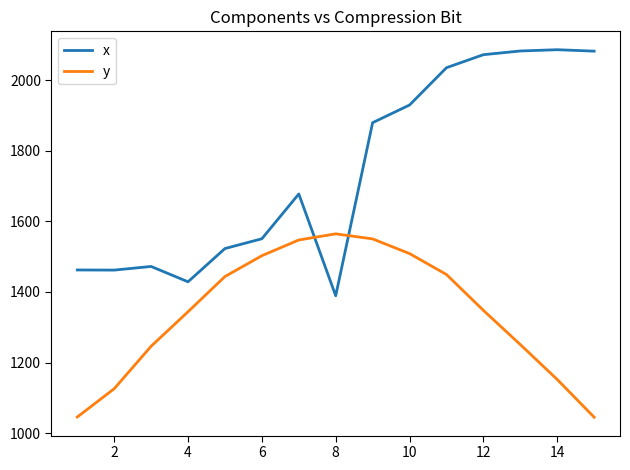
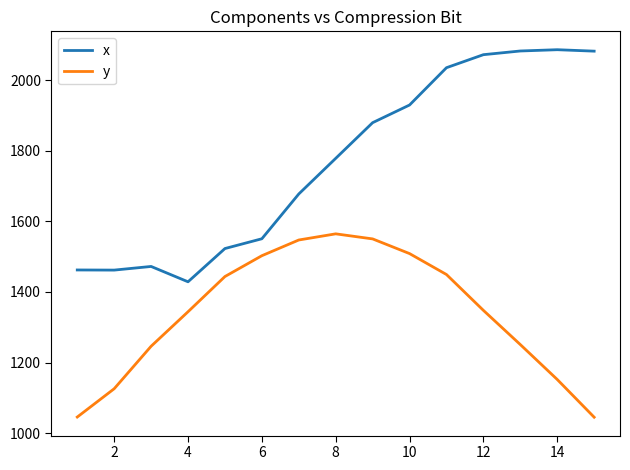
  {
    "x": {
      "2": 1460,
      "4": 1430,
      "6": 1550,
-     "8": 1390,
+     "8": 1780,
      "10": 1930,
      "12": 2070,
      "14": 2090
    },
    "y": {
      "2": 1130,
      "4": 1340,
      "6": 1500,
      "8": 1560,
      "10": 1510,
      "12": 1350,
      "14": 1150
    }
  }
